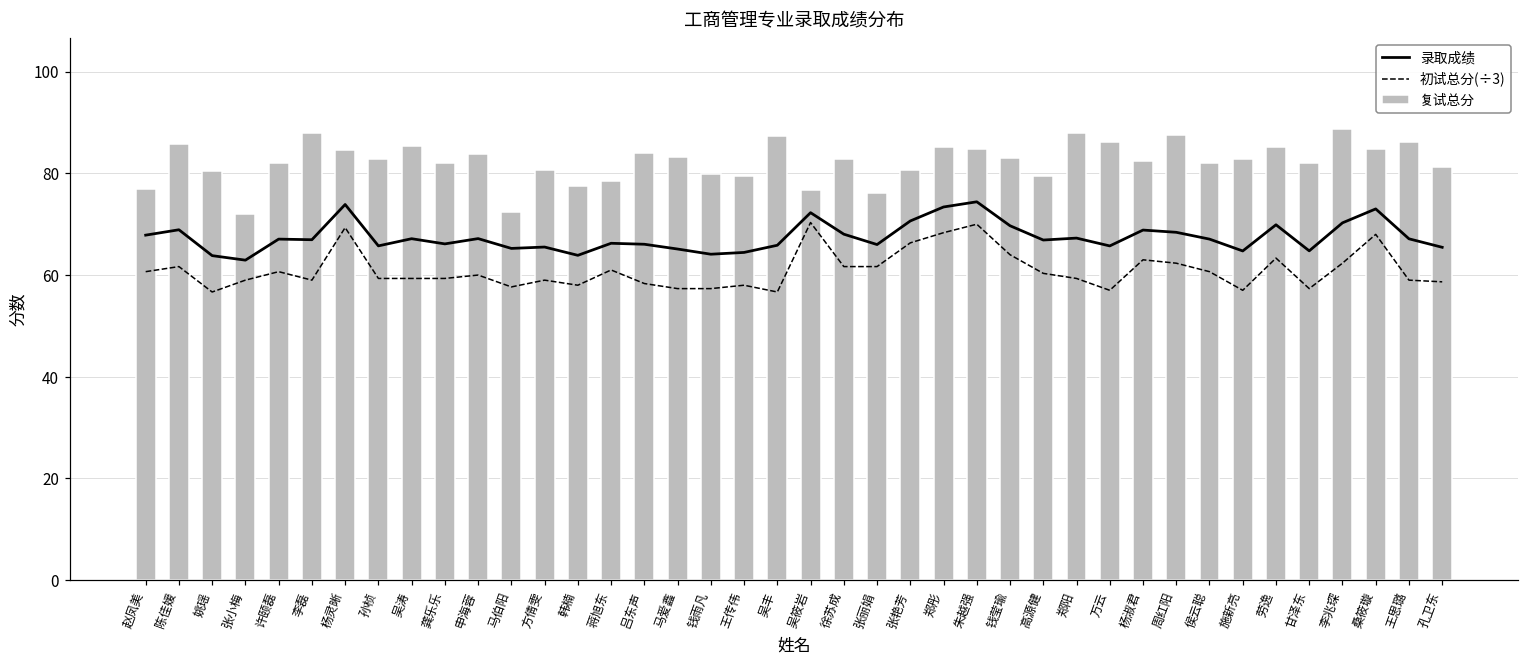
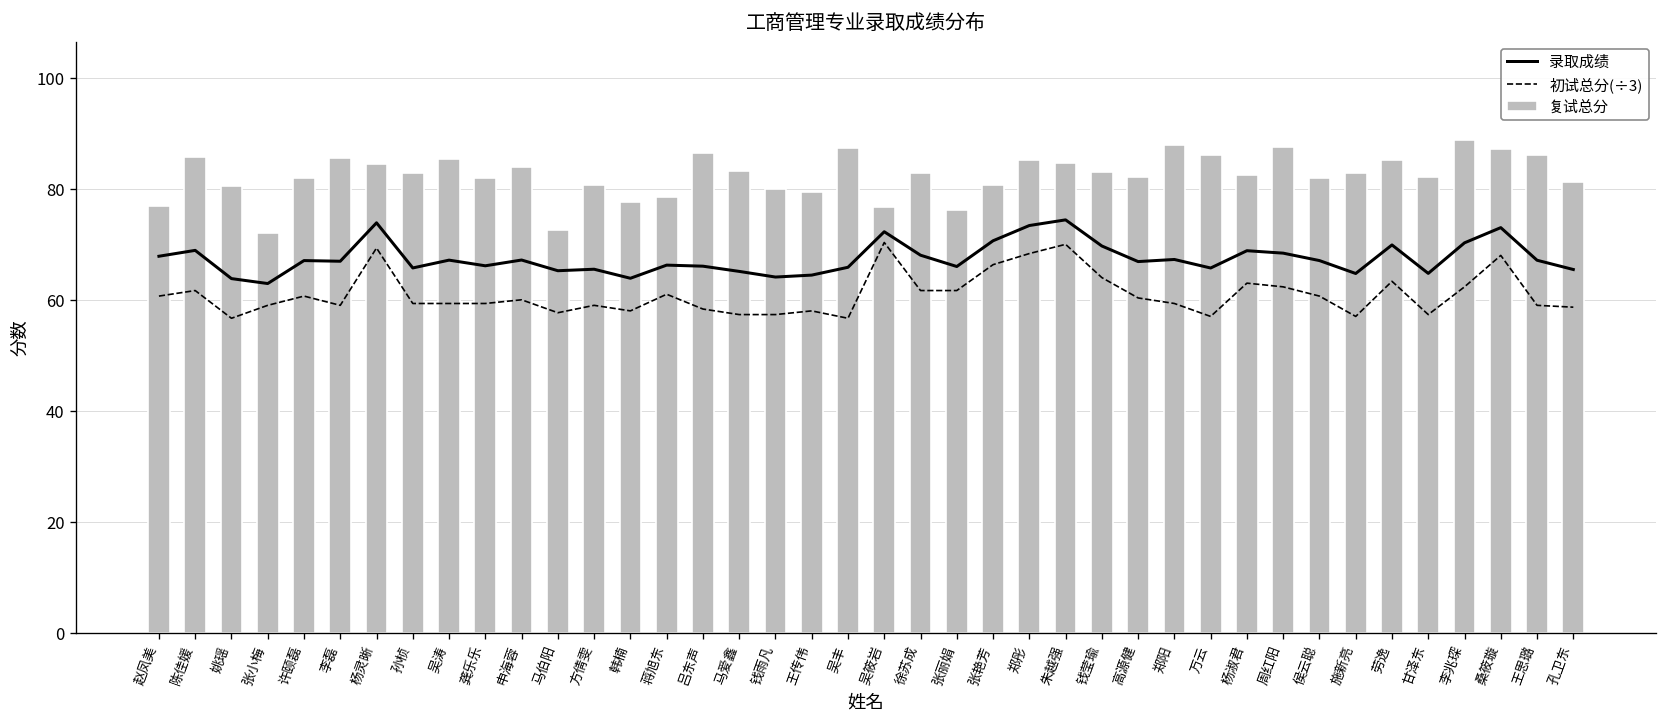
  {
    "复试总分": {
      "赵凤美": 77,
      "陈佳媛": 86,
      "姚瑶": 81,
      "张小梅": 72,
      "许颐磊": 82,
-     "李磊": 88,
+     "李磊": 86,
      "杨灵晰": 85,
      "孙桢": 83,
      "吴涛": 85,
      "龚乐乐": 82,
      "申海蓉": 84,
      "马伯阳": 73,
      "方倩雯": 81,
      "韩楠": 78,
      "蒋旭东": 79,
-     "吕东声": 84,
+     "吕东声": 87,
      "马爱鑫": 83,
      "钱雨凡": 80,
      "王传伟": 80,
      "吴丰": 87,
      "吴筱岩": 77,
      "徐苏成": 83,
      "张丽娟": 76,
      "张艳芳": 81,
      "郑彤": 85,
      "朱越强": 85,
      "钱莹瑜": 83,
-     "高源健": 79,
+     "高源健": 82,
      "郑阳": 88,
      "万云": 86,
      "杨淑君": 83,
      "周红阳": 88,
      "侯云聪": 82,
      "施新亮": 83,
      "劳逸": 85,
      "甘泽东": 82,
      "李兆琛": 89,
-     "桑筱璇": 85,
+     "桑筱璇": 87,
      "王思璐": 86,
      "孔卫东": 81
    }
  }
